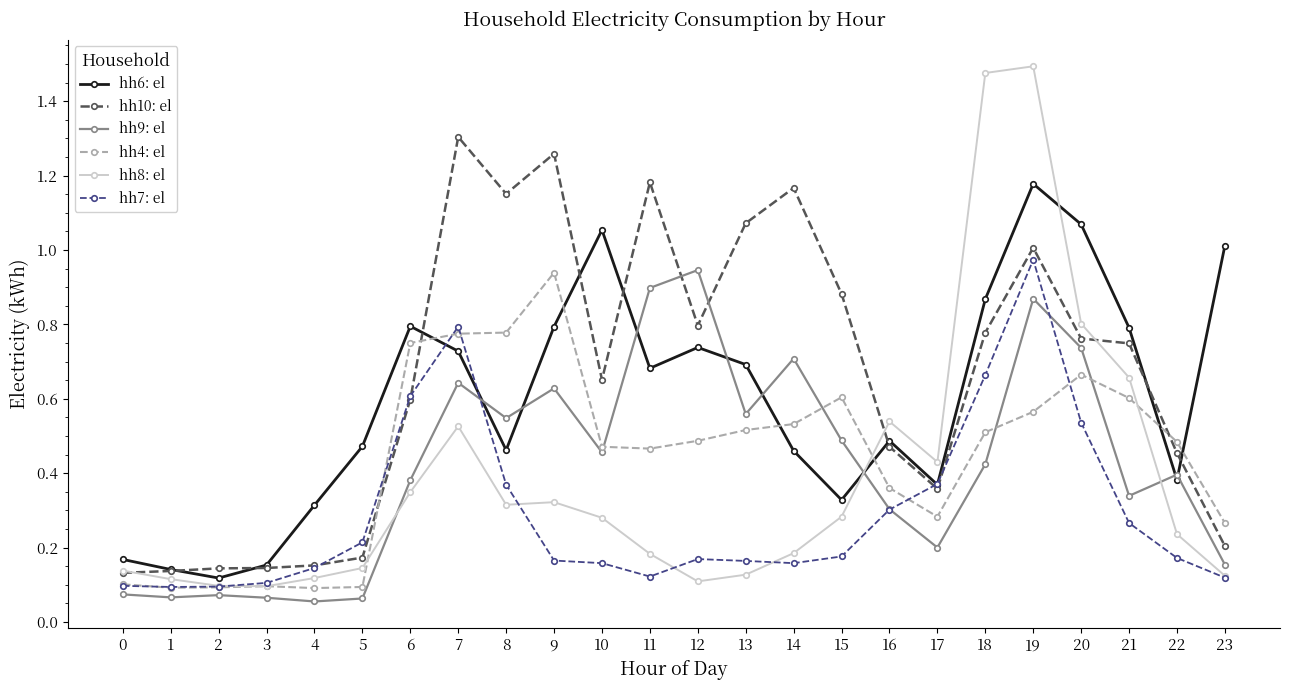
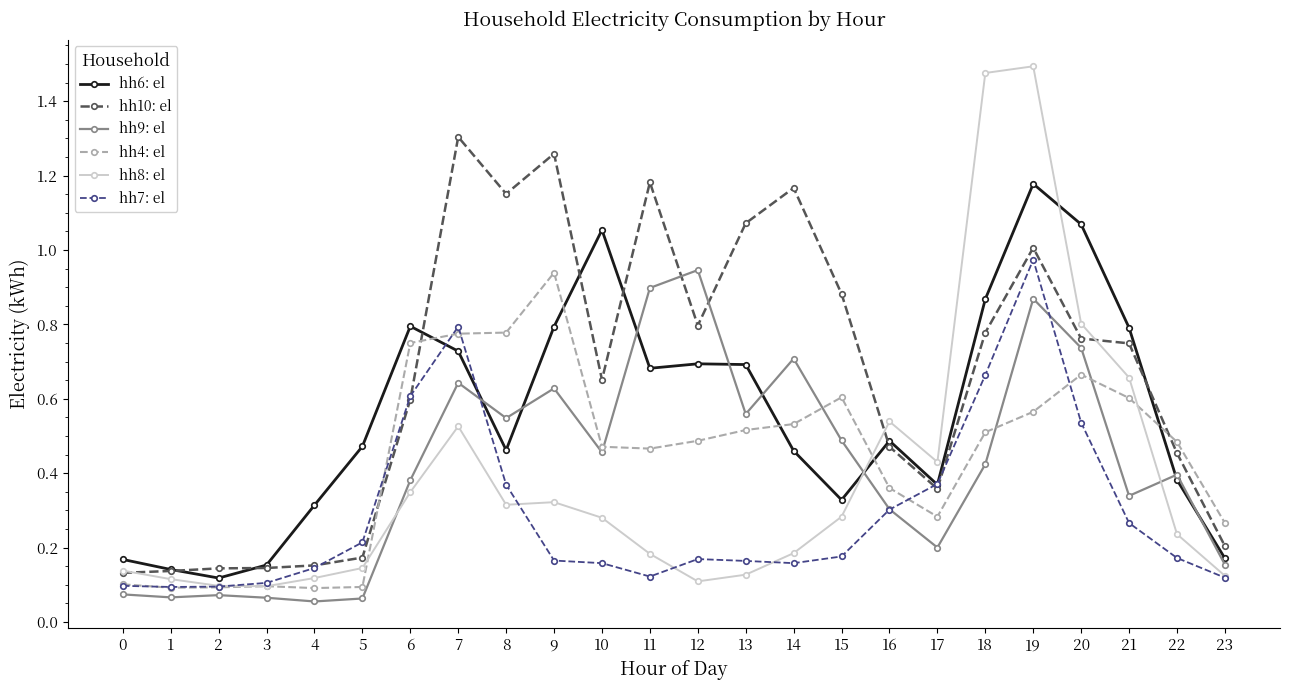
  {
    "hh6: el": {
      "0": 0.17,
      "2": 0.12,
      "3": 0.15,
      "4": 0.31,
      "5": 0.47,
      "6": 0.80,
      "7": 0.73,
      "8": 0.46,
      "9": 0.79,
      "10": 1.05,
      "11": 0.68,
-     "12": 0.74,
+     "12": 0.69,
      "13": 0.69,
      "14": 0.46,
      "15": 0.33,
      "16": 0.49,
      "18": 0.87,
      "19": 1.18,
      "20": 1.07,
      "21": 0.79,
      "22": 0.38,
-     "23": 1.01
+     "23": 0.17
    }
  }
